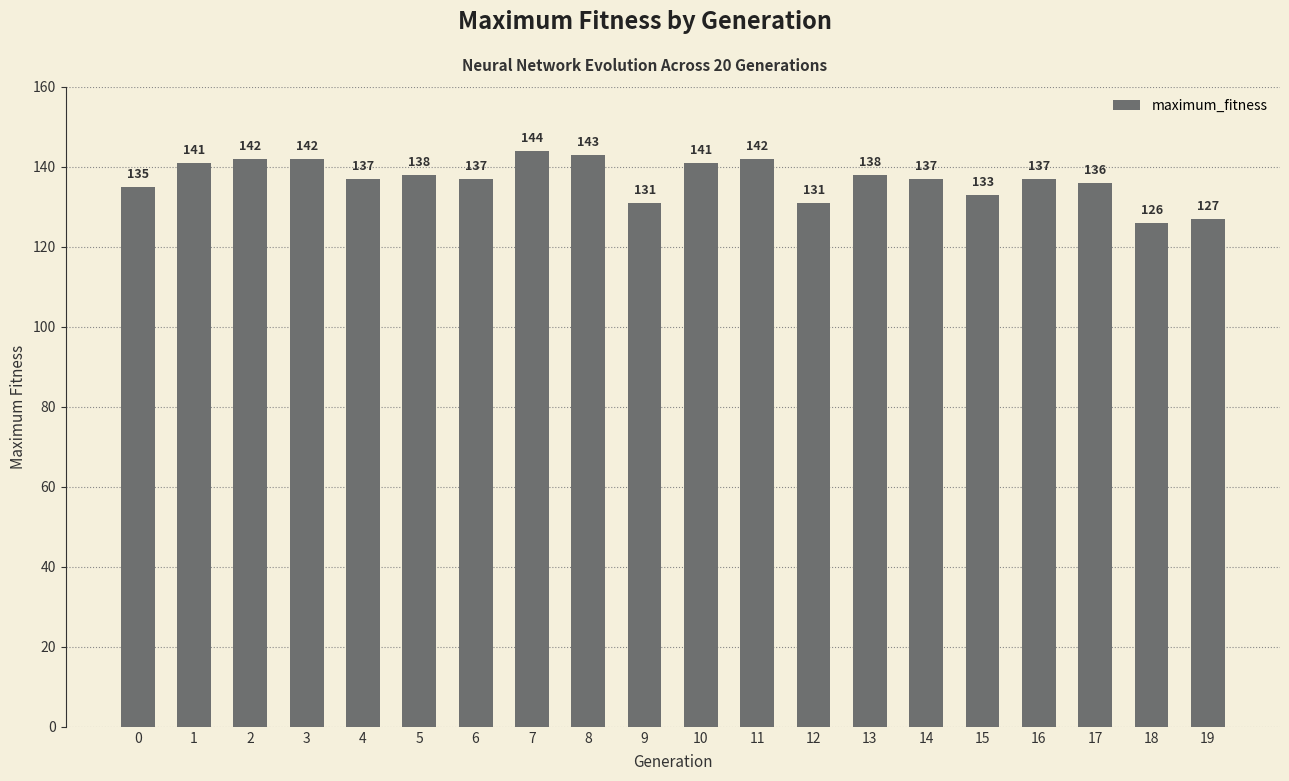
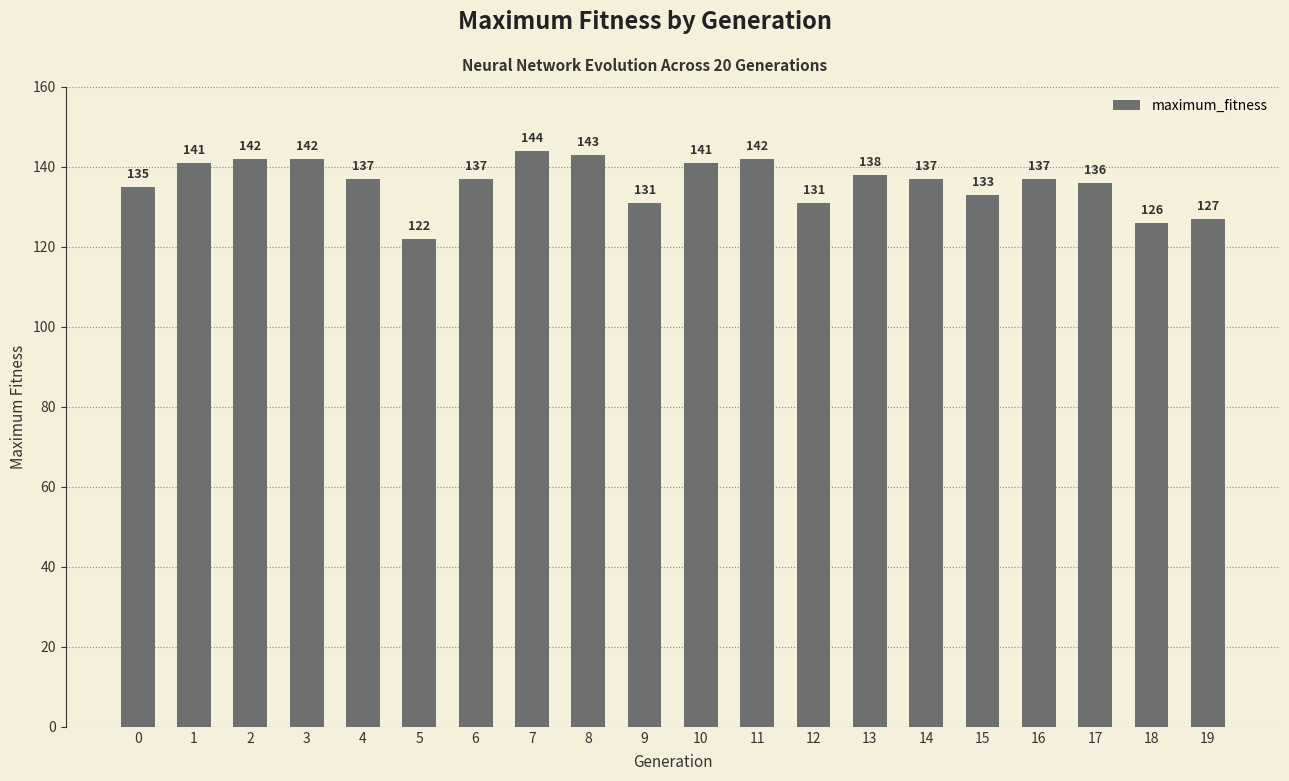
  {
    "0": 135,
    "1": 141,
    "2": 142,
    "3": 142,
    "4": 137,
-   "5": 138,
+   "5": 122,
    "6": 137,
    "7": 144,
    "8": 143,
    "9": 131,
    "10": 141,
    "11": 142,
    "12": 131,
    "13": 138,
    "14": 137,
    "15": 133,
    "16": 137,
    "17": 136,
    "18": 126,
    "19": 127
  }
